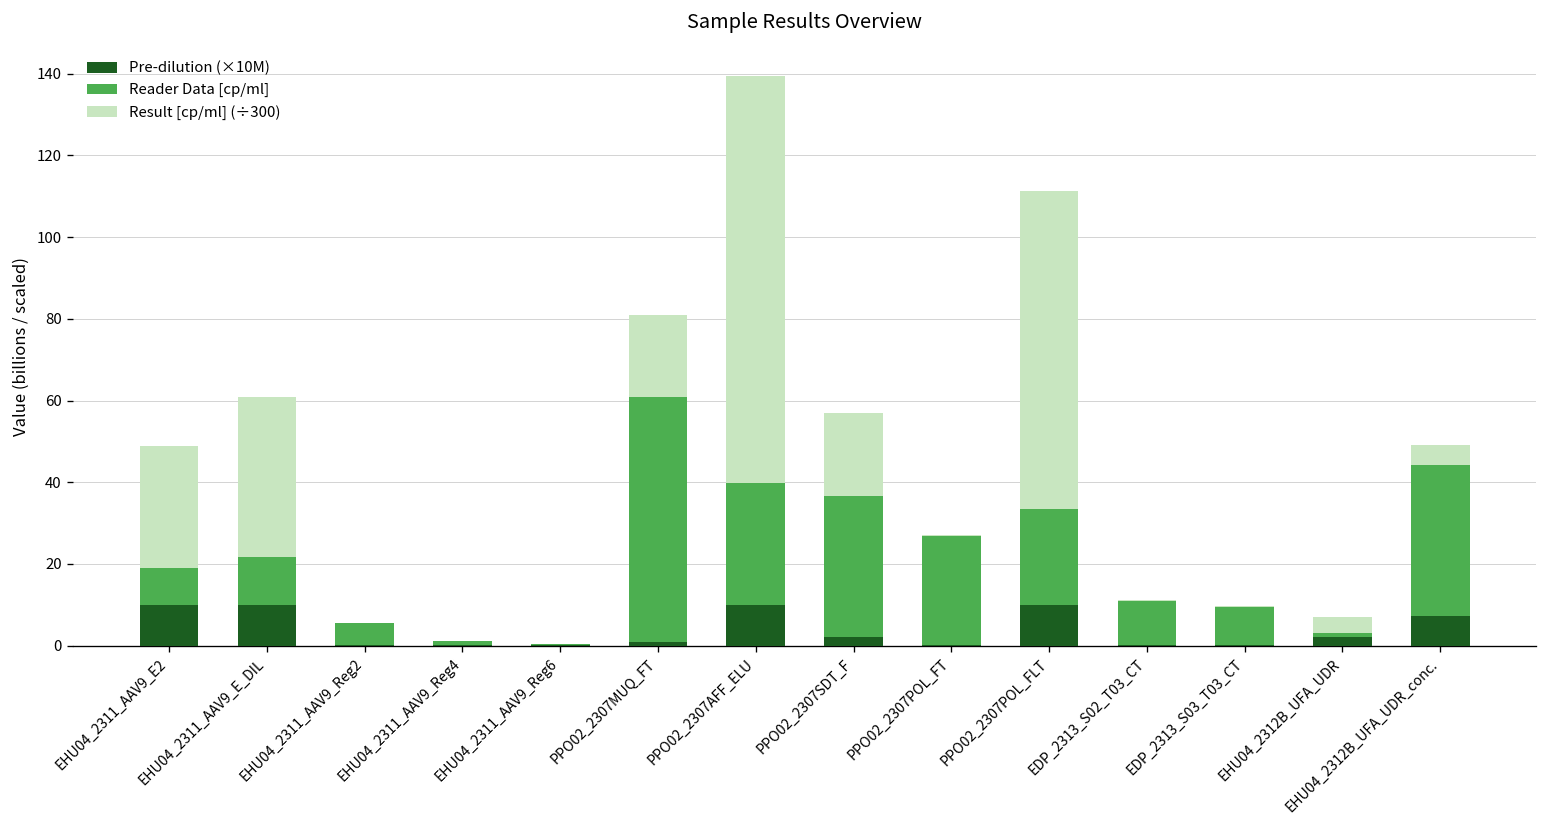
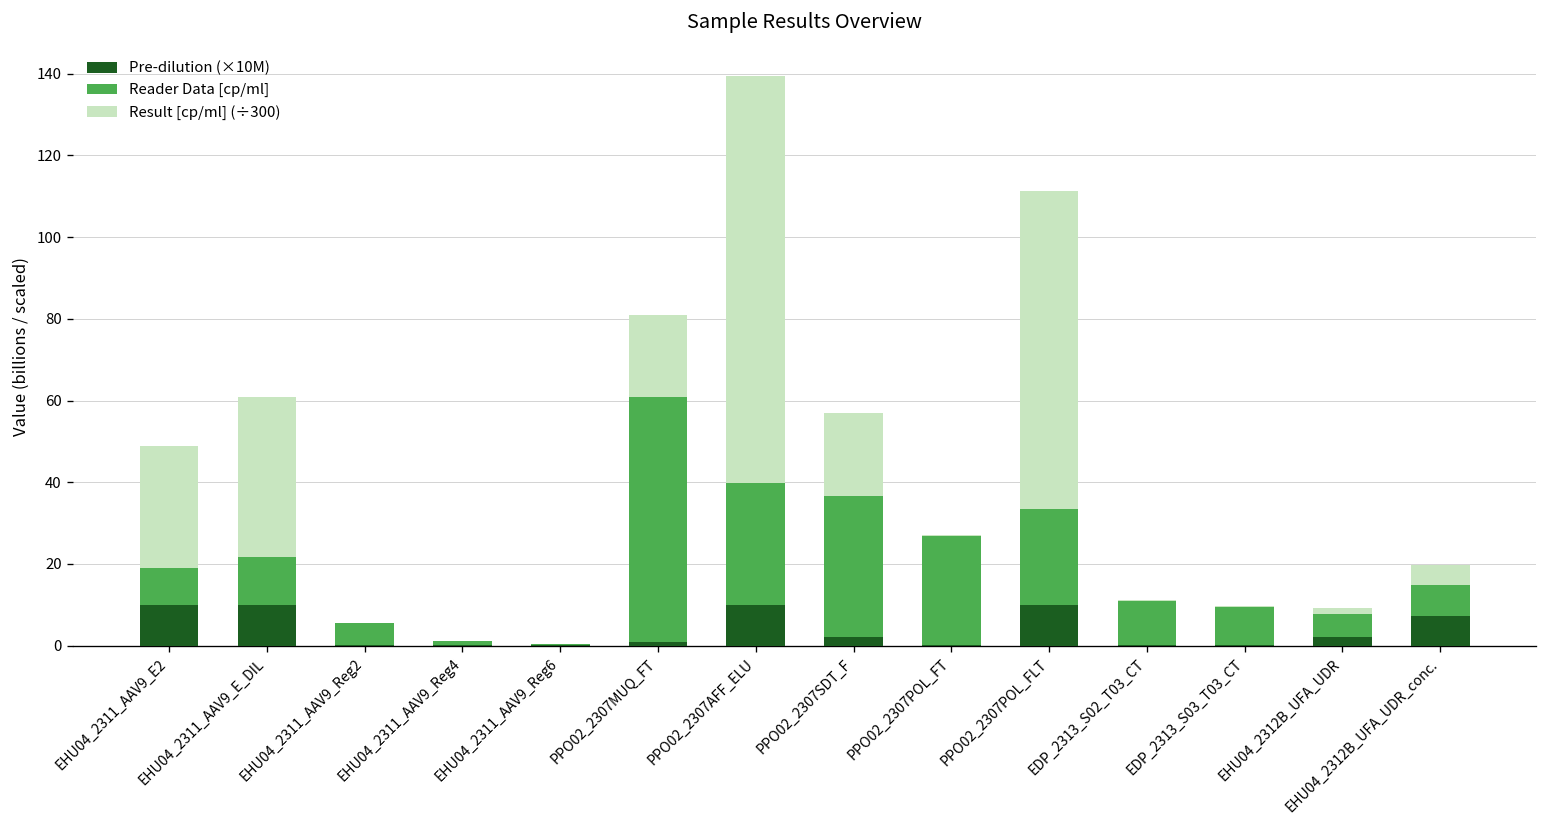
  {
    "Pre-dilution (×10M)": {
      "EHU04_2311_AAV9_E2": 10,
      "EHU04_2311_AAV9_E_DIL": 10,
      "PPO02_2307MUQ_FT": 1,
      "PPO02_2307AFF_ELU": 10,
      "PPO02_2307SDT_F": 2,
      "PPO02_2307POL_FLT": 10,
      "EHU04_2312B_UFA_UDR": 2,
      "EHU04_2312B_UFA_UDR_conc.": 7
    },
    "Reader Data [cp/ml]": {
      "EHU04_2311_AAV9_E2": 9,
      "EHU04_2311_AAV9_E_DIL": 12,
      "EHU04_2311_AAV9_Reg2": 5,
      "EHU04_2311_AAV9_Reg4": 1,
      "PPO02_2307MUQ_FT": 60,
      "PPO02_2307AFF_ELU": 30,
      "PPO02_2307SDT_F": 35,
      "PPO02_2307POL_FT": 27,
      "PPO02_2307POL_FLT": 23,
      "EDP_2313_S02_T03_CT": 11,
      "EDP_2313_S03_T03_CT": 9,
-     "EHU04_2312B_UFA_UDR": 1,
-     "EHU04_2312B_UFA_UDR_conc.": 37
+     "EHU04_2312B_UFA_UDR": 6,
+     "EHU04_2312B_UFA_UDR_conc.": 7
    },
    "Result [cp/ml] (÷300)": {
      "EHU04_2311_AAV9_E2": 30,
      "EHU04_2311_AAV9_E_DIL": 39,
      "PPO02_2307MUQ_FT": 20,
      "PPO02_2307AFF_ELU": 100,
      "PPO02_2307SDT_F": 20,
      "PPO02_2307POL_FLT": 78,
-     "EHU04_2312B_UFA_UDR": 4,
+     "EHU04_2312B_UFA_UDR": 1,
      "EHU04_2312B_UFA_UDR_conc.": 5
    }
  }
